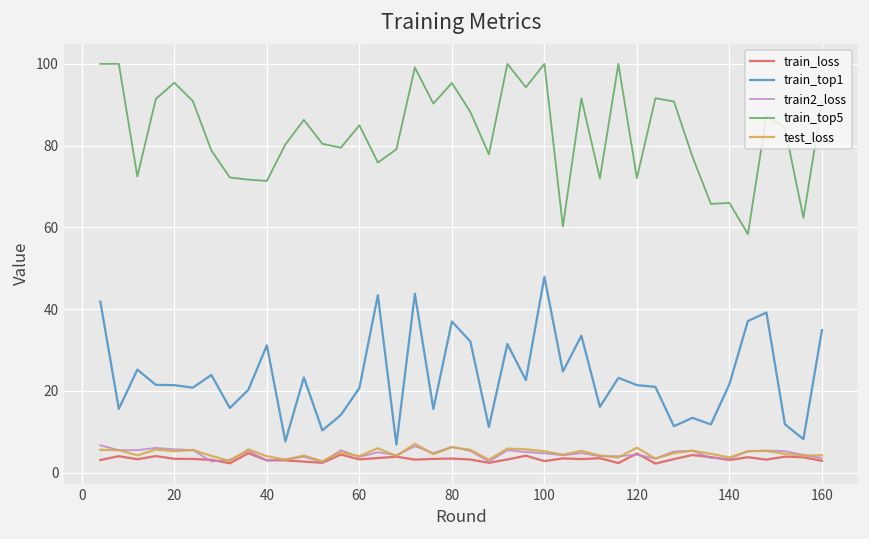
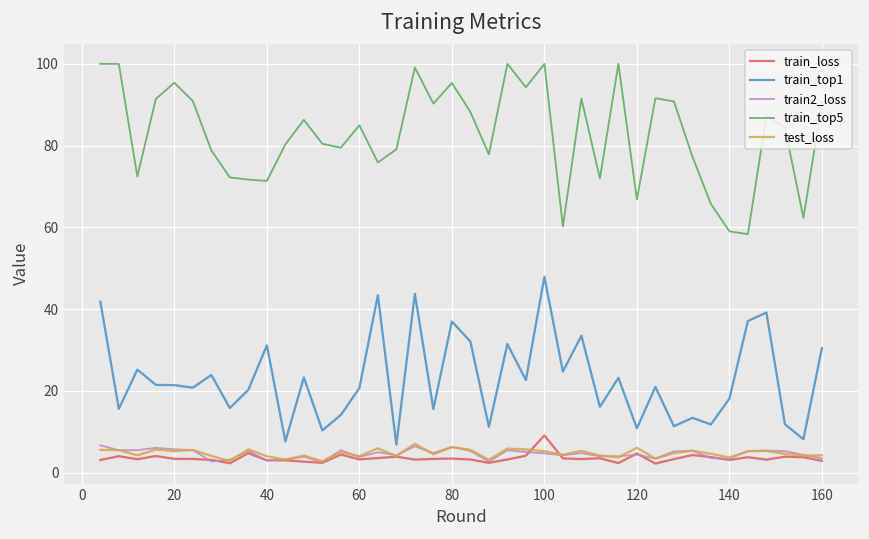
  {
    "train_loss": {
      "20": 3,
      "80": 3,
-     "100": 3
+     "100": 9
    },
    "train_top1": {
      "20": 21,
      "40": 31,
      "60": 21,
      "80": 37,
      "100": 48,
-     "120": 21,
-     "140": 22,
-     "160": 35
+     "120": 11,
+     "140": 18,
+     "160": 30
    },
    "train_top5": {
      "20": 95,
      "40": 71,
      "60": 85,
      "80": 95,
      "100": 100,
-     "120": 72,
-     "140": 66
+     "120": 67,
+     "140": 59
    },
    "test_loss": {
      "40": 4,
      "120": 6,
      "160": 4
    }
  }
